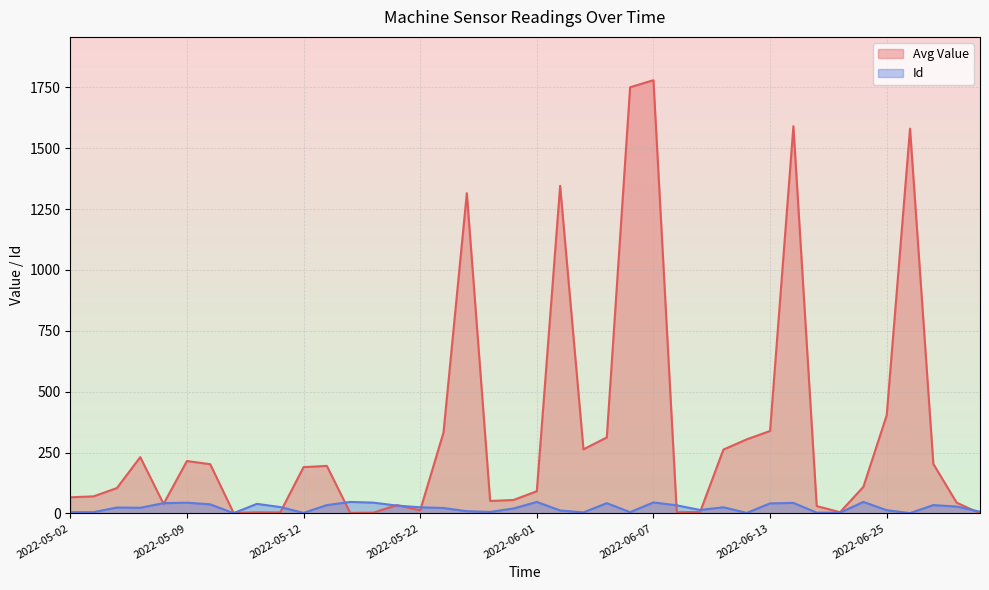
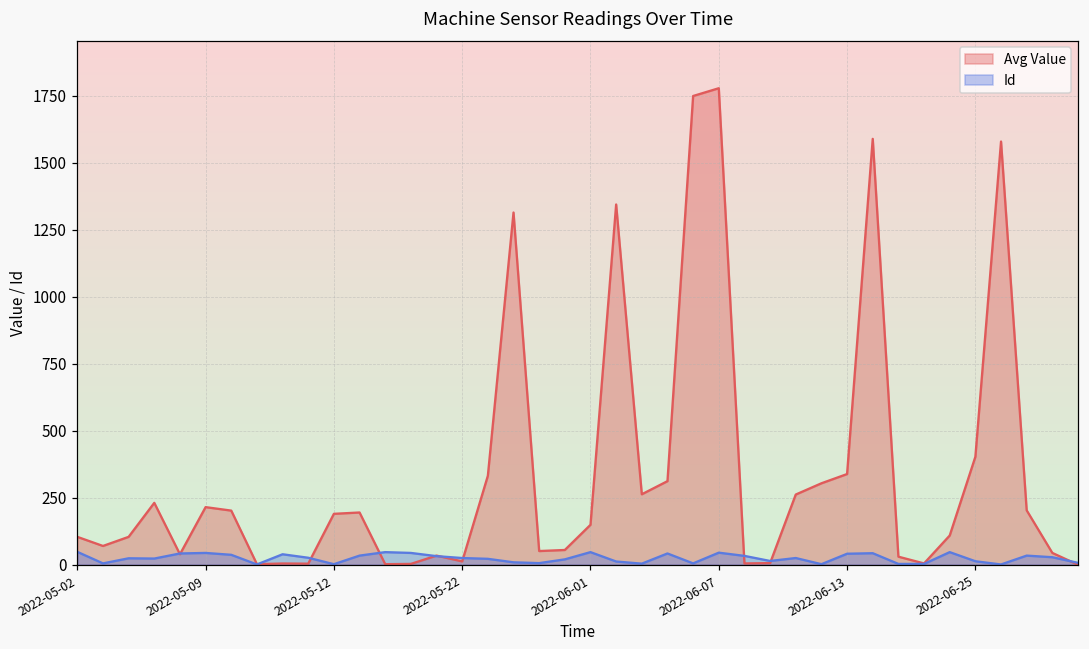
  {
    "Avg Value": {
-     "2022-05-02": 70,
+     "2022-05-02": 100,
      "2022-05-22": 10,
-     "2022-06-01": 90,
+     "2022-06-01": 150,
      "2022-06-13": 340
    },
    "Id": {
-     "2022-05-02": 10,
+     "2022-05-02": 50,
      "2022-05-22": 30,
      "2022-06-01": 50,
      "2022-06-13": 40
    }
  }
